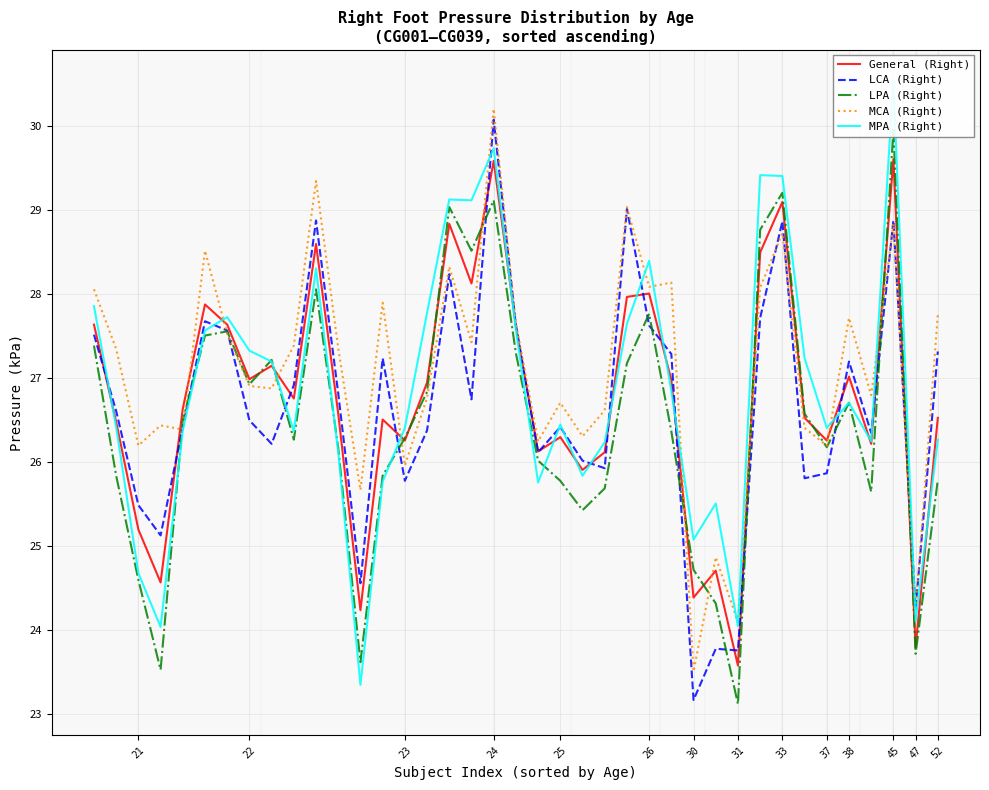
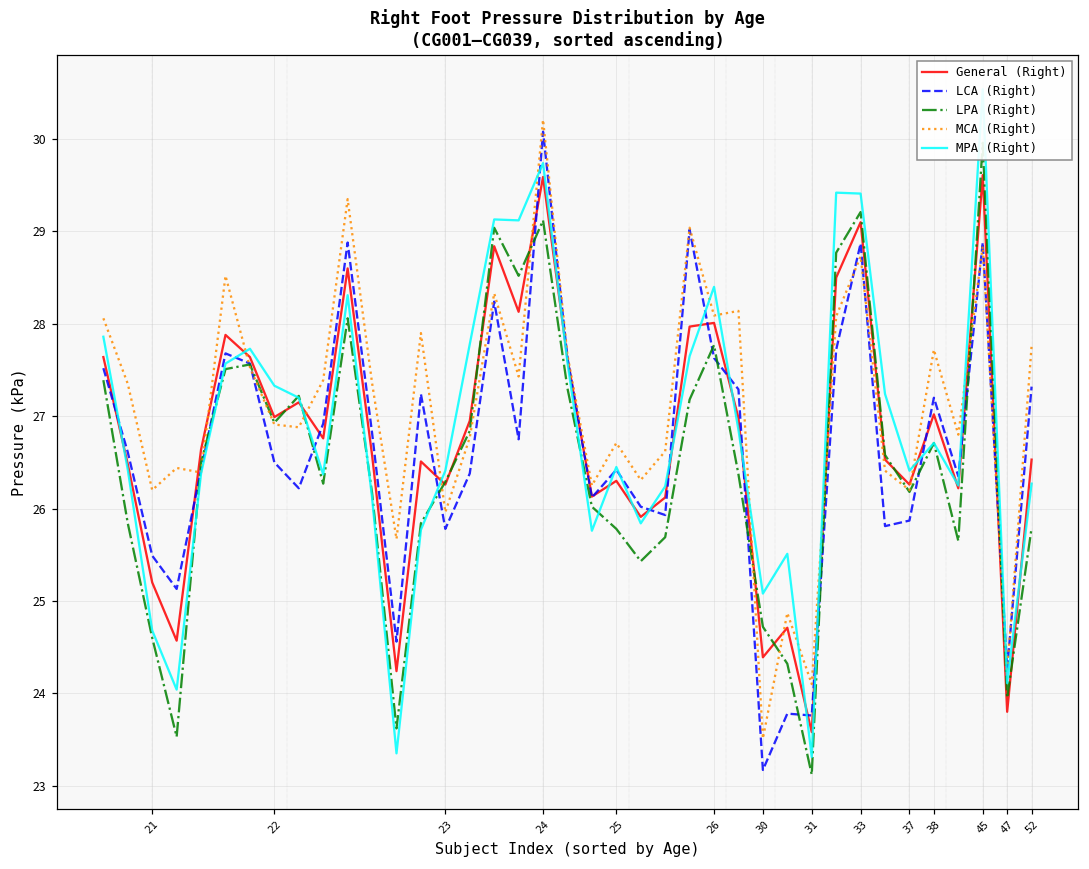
  {
    "General (Right)": {
      "21": 25.2,
      "25": 26.3,
      "31": 23.6,
      "33": 29.1,
      "37": 26.3,
      "38": 27.0,
      "45": 29.6,
      "47": 23.8,
      "52": 26.5
    },
    "LCA (Right)": {
      "21": 25.5,
      "25": 26.4,
      "31": 23.8,
      "33": 28.9,
      "37": 25.9,
      "38": 27.2,
      "45": 28.9,
      "52": 27.3
    },
    "LPA (Right)": {
      "21": 24.6,
      "25": 25.8,
      "31": 23.1,
      "33": 29.2,
-     "47": 23.7,
+     "47": 24.0,
      "52": 25.8
    },
    "MCA (Right)": {
      "21": 26.2,
      "25": 26.7,
      "31": 24.1,
      "33": 28.7,
      "38": 27.7,
      "45": 28.8,
      "52": 27.8
    },
    "MPA (Right)": {
      "21": 24.7,
      "25": 26.5,
-     "31": 24.1,
+     "31": 23.3,
      "33": 29.4,
      "37": 26.4,
      "47": 24.1,
      "52": 26.3
    }
  }
